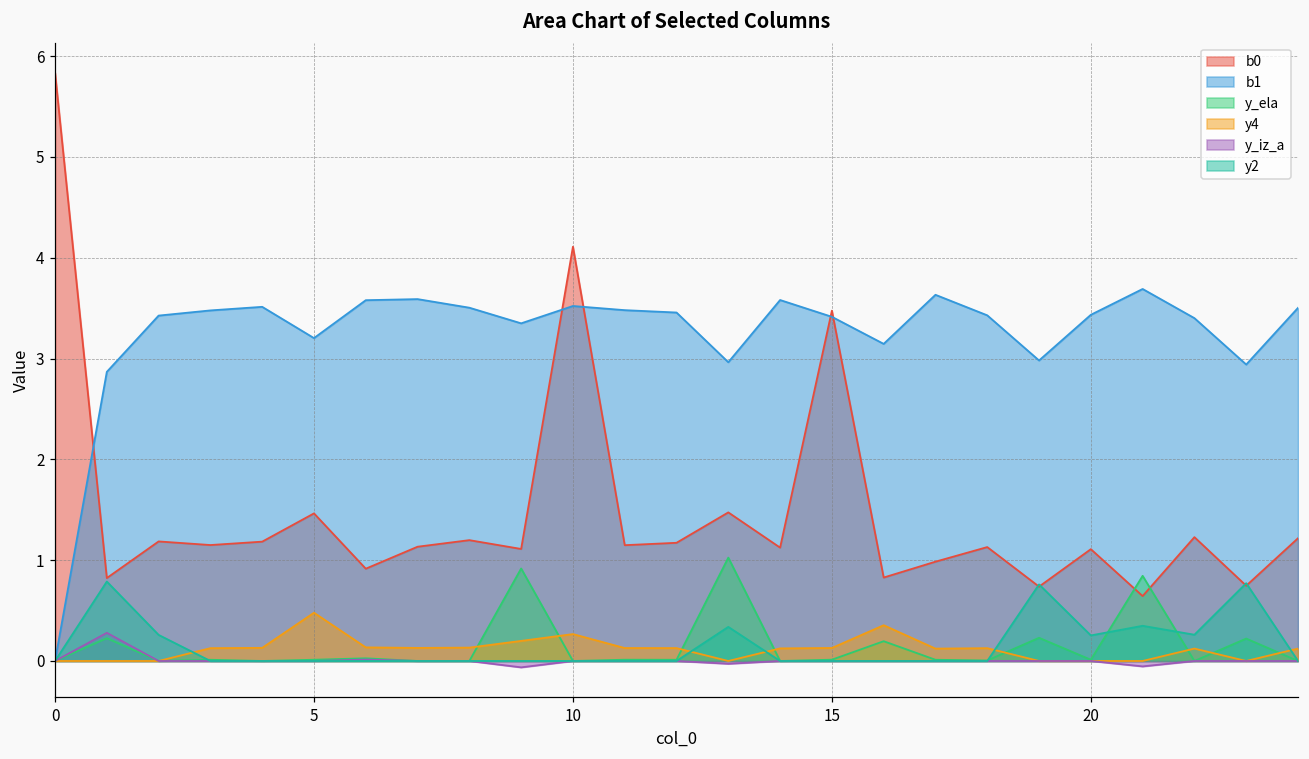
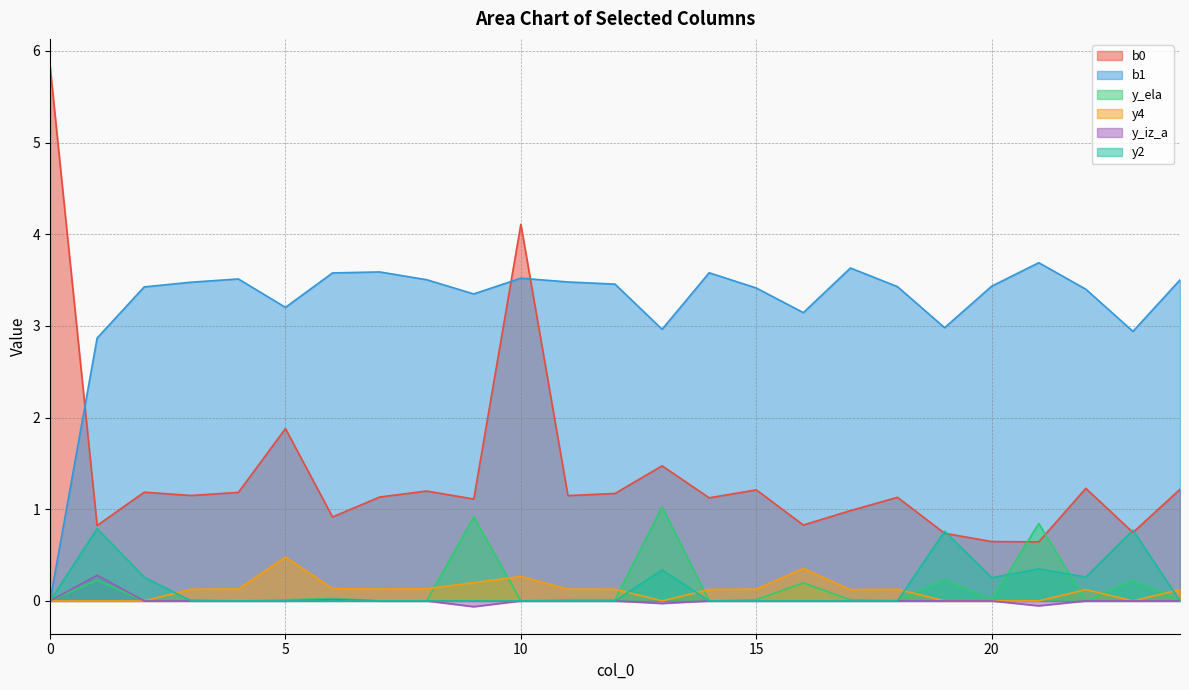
  {
    "b0": {
      "0": 5.8,
-     "5": 1.5,
+     "5": 1.9,
      "10": 4.1,
-     "15": 3.5,
-     "20": 1.1
+     "15": 1.2,
+     "20": 0.6
    },
    "y4": {
      "5": 0.5,
      "10": 0.3,
      "15": 0.1
    }
  }
